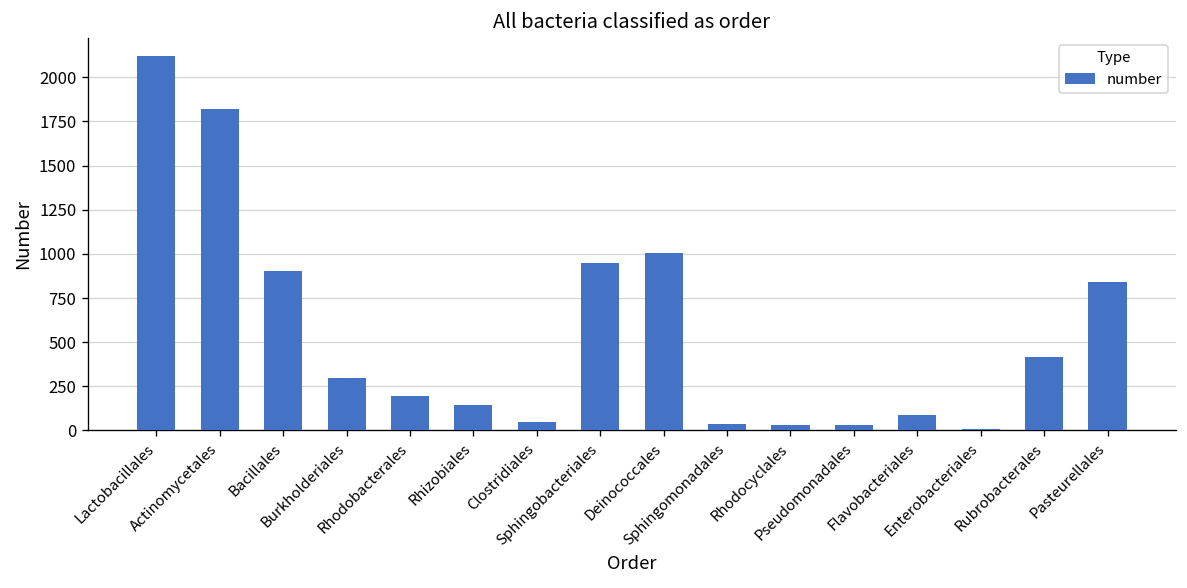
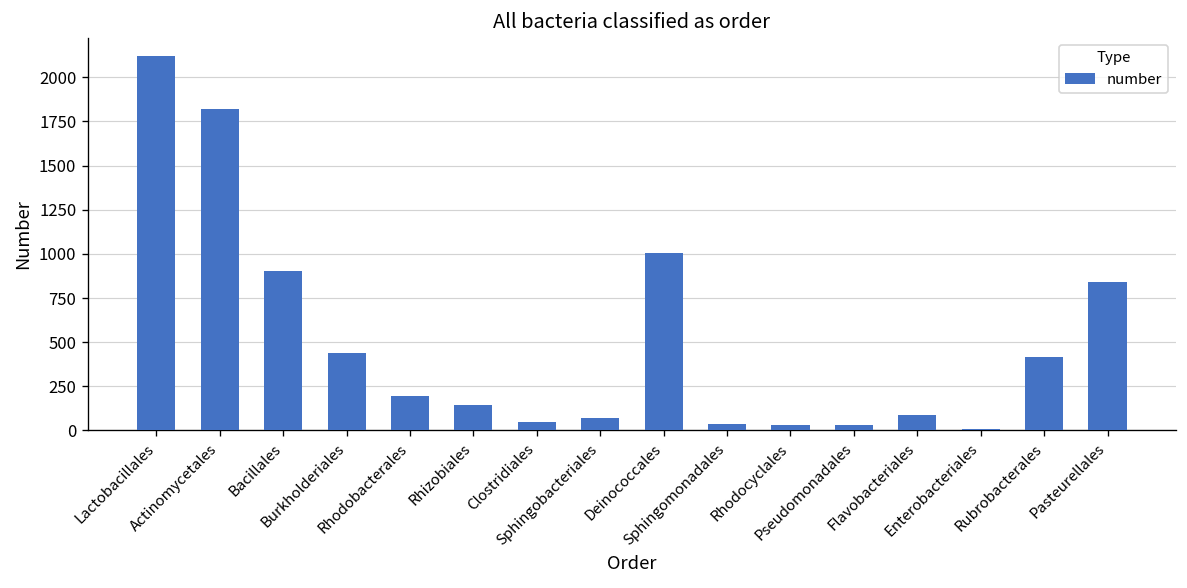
  {
    "Lactobacillales": 2120,
    "Actinomycetales": 1820,
    "Bacillales": 900,
-   "Burkholderiales": 300,
+   "Burkholderiales": 440,
    "Rhodobacterales": 190,
    "Rhizobiales": 140,
    "Clostridiales": 50,
-   "Sphingobacteriales": 950,
+   "Sphingobacteriales": 70,
    "Deinococcales": 1010,
    "Sphingomonadales": 40,
    "Rhodocyclales": 30,
    "Pseudomonadales": 30,
    "Flavobacteriales": 90,
    "Rubrobacterales": 420,
    "Pasteurellales": 840
  }
